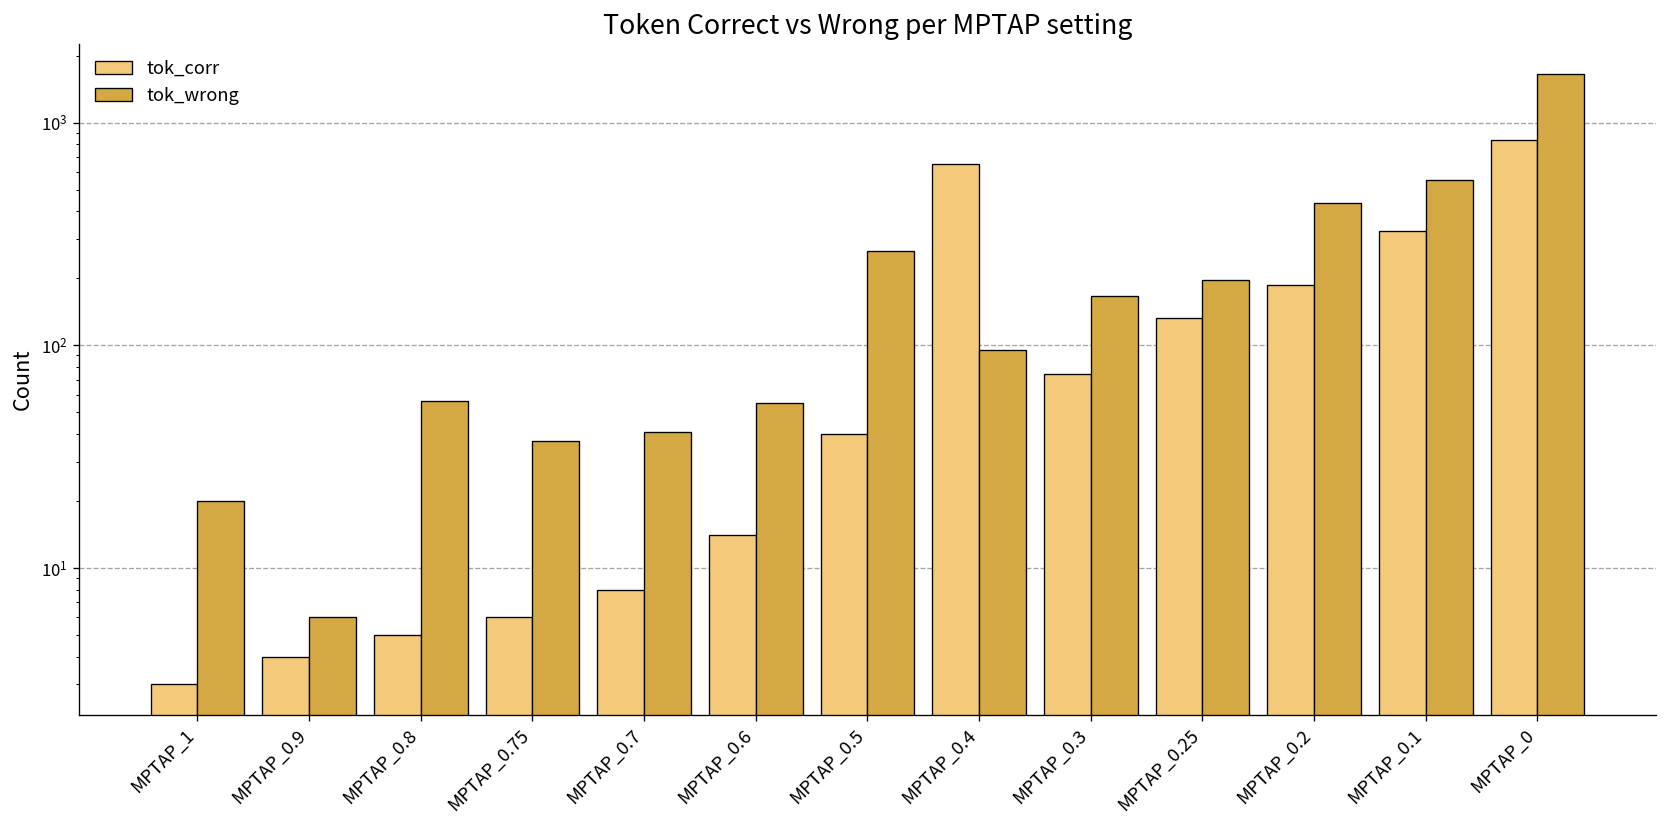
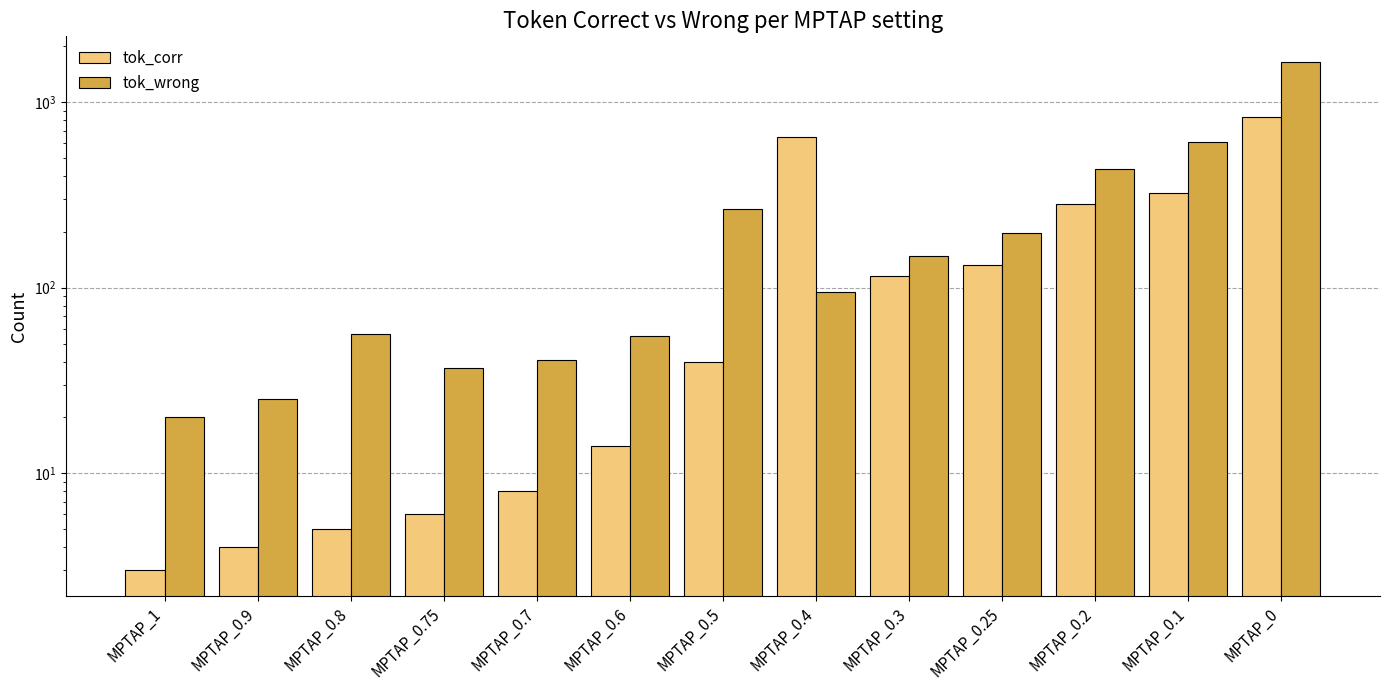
  {
    "tok_corr": {
      "MPTAP_1": 3,
      "MPTAP_0.9": 4,
      "MPTAP_0.8": 5,
      "MPTAP_0.75": 6,
      "MPTAP_0.7": 8,
      "MPTAP_0.6": 14,
      "MPTAP_0.5": 40,
      "MPTAP_0.4": 650,
-     "MPTAP_0.3": 74,
+     "MPTAP_0.3": 120,
      "MPTAP_0.25": 130,
-     "MPTAP_0.2": 190,
+     "MPTAP_0.2": 280,
      "MPTAP_0.1": 330,
      "MPTAP_0": 800
    },
    "tok_wrong": {
      "MPTAP_1": 20,
-     "MPTAP_0.9": 6,
+     "MPTAP_0.9": 25,
      "MPTAP_0.8": 56,
      "MPTAP_0.75": 37,
      "MPTAP_0.7": 41,
      "MPTAP_0.6": 55,
      "MPTAP_0.5": 270,
      "MPTAP_0.4": 100,
-     "MPTAP_0.3": 170,
+     "MPTAP_0.3": 150,
      "MPTAP_0.25": 200,
      "MPTAP_0.2": 440,
-     "MPTAP_0.1": 550,
+     "MPTAP_0.1": 610,
      "MPTAP_0": 1700
    }
  }
